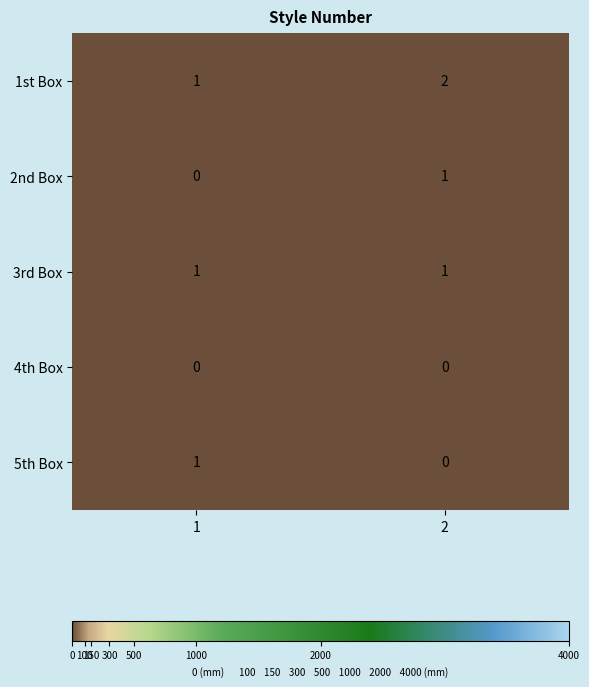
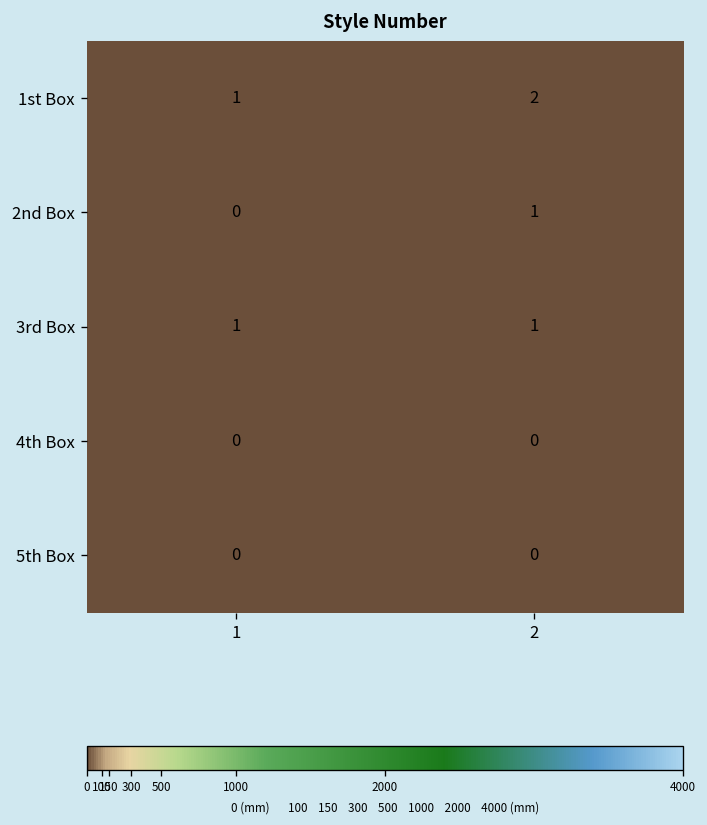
  {
    "1st Box": {
      "1": 1,
      "2": 2
    },
    "2nd Box": {
      "1": 0,
      "2": 1
    },
    "3rd Box": {
      "1": 1,
      "2": 1
    },
    "4th Box": {
      "1": 0,
      "2": 0
    },
    "5th Box": {
-     "1": 1,
+     "1": 0,
      "2": 0
    }
  }
